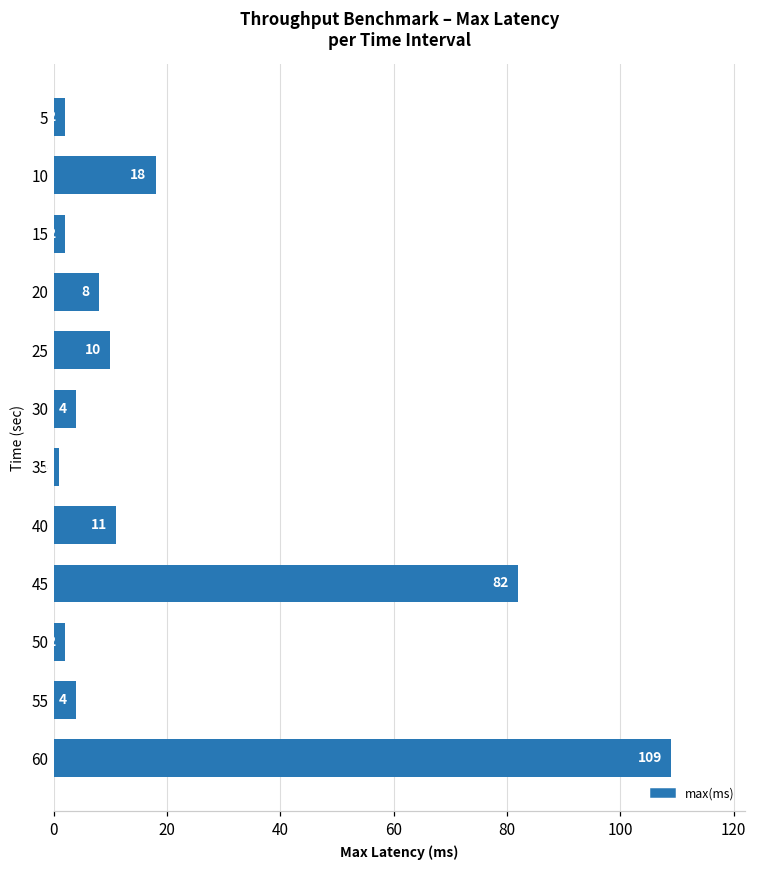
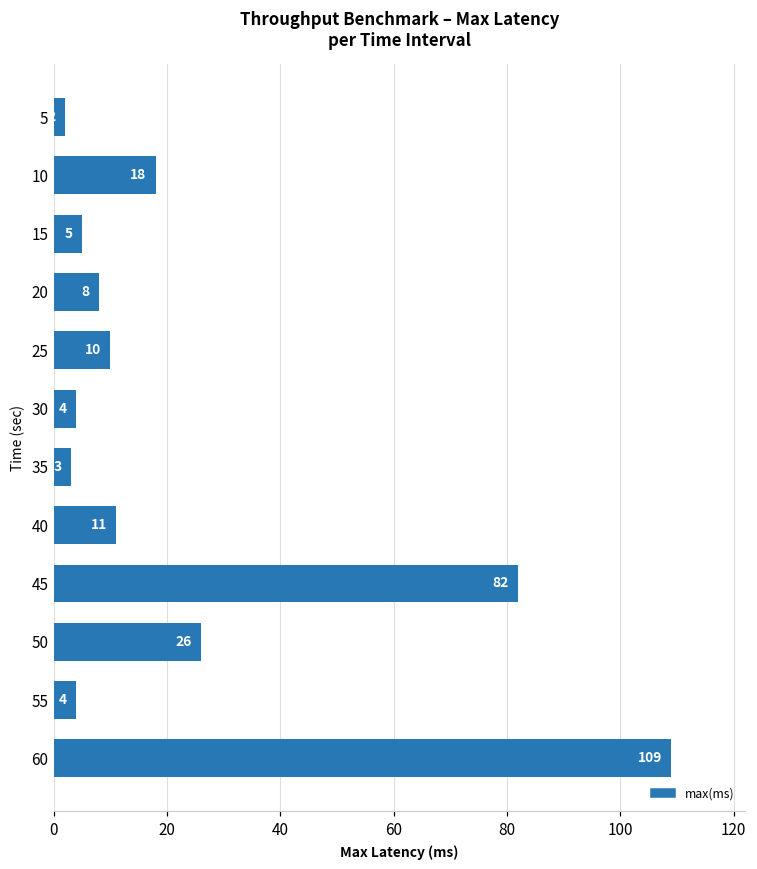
  {
    "5": 2,
-   "15": 2,
-   "35": 1,
-   "50": 2
+   "15": 5,
+   "35": 3,
+   "50": 26
  }
